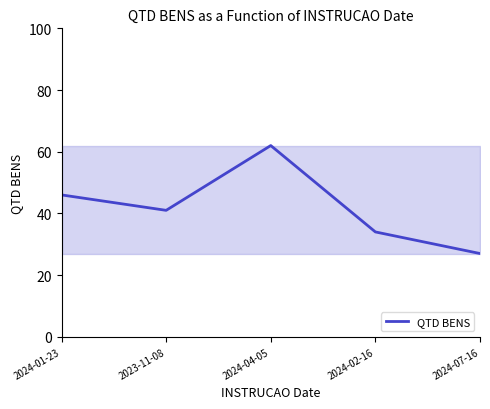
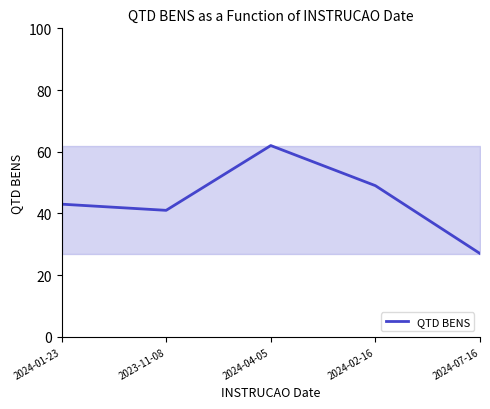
  {
    "QTD BENS": {
-     "2024-01-23": 46,
+     "2024-01-23": 43,
      "2023-11-08": 41,
-     "2024-02-16": 34,
+     "2024-02-16": 49,
      "2024-07-16": 27
    }
  }
